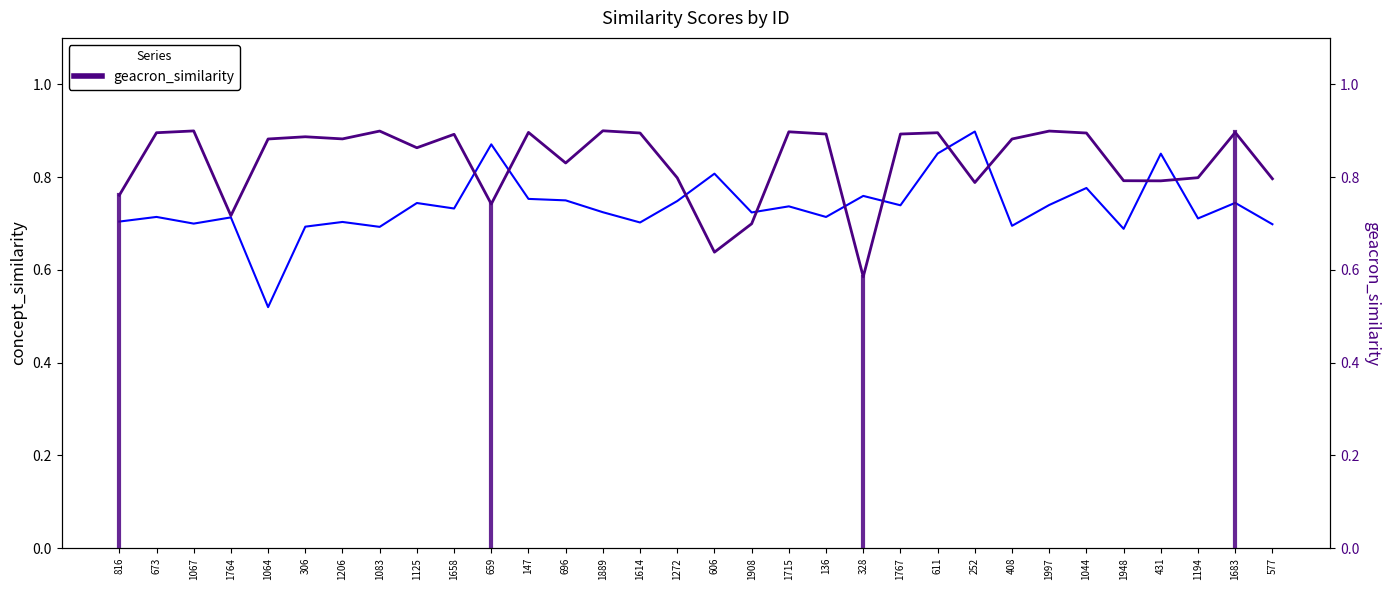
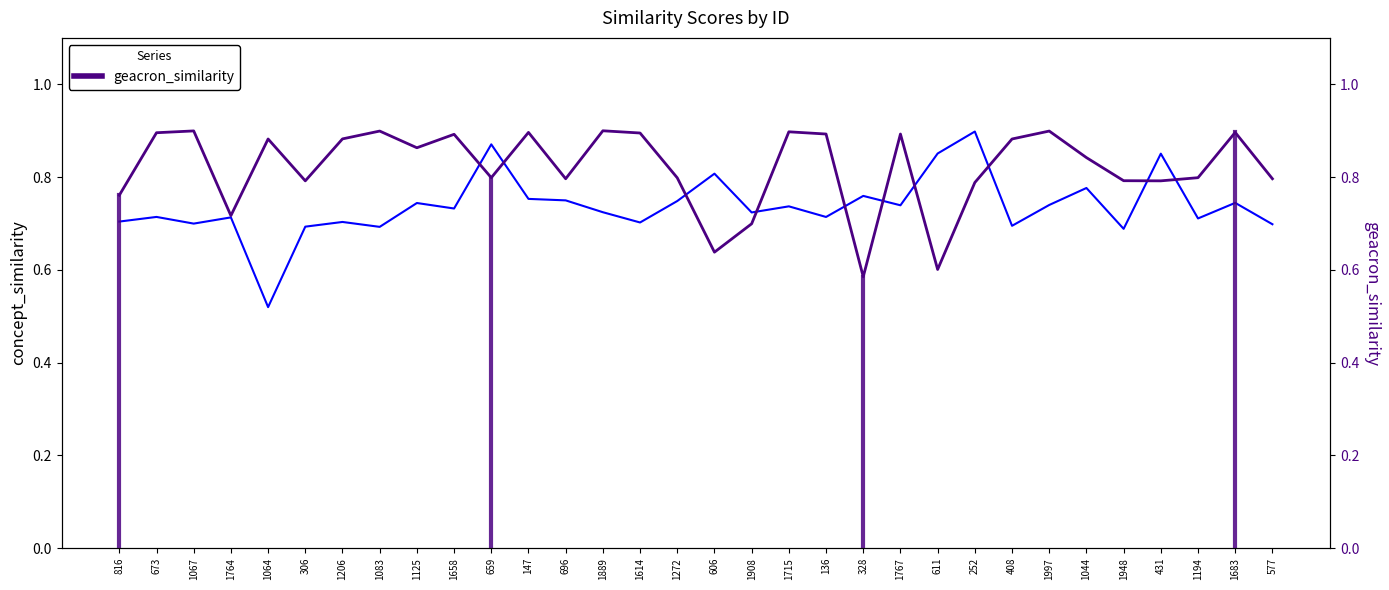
  {
    "geacron_similarity": {
      "816": 0.76,
      "673": 0.90,
      "1067": 0.90,
      "1764": 0.72,
      "1064": 0.88,
-     "306": 0.89,
+     "306": 0.79,
      "1206": 0.88,
      "1083": 0.90,
      "1125": 0.86,
      "1658": 0.89,
-     "659": 0.74,
+     "659": 0.80,
      "147": 0.90,
-     "696": 0.83,
+     "696": 0.80,
      "1889": 0.90,
      "1614": 0.90,
      "1272": 0.80,
      "606": 0.64,
      "1908": 0.70,
      "1715": 0.90,
      "136": 0.89,
      "328": 0.59,
      "1767": 0.89,
-     "611": 0.90,
+     "611": 0.60,
      "252": 0.79,
      "408": 0.88,
      "1997": 0.90,
-     "1044": 0.90,
+     "1044": 0.84,
      "1948": 0.79,
      "431": 0.79,
      "1194": 0.80,
      "1683": 0.90,
      "577": 0.80
    }
  }
